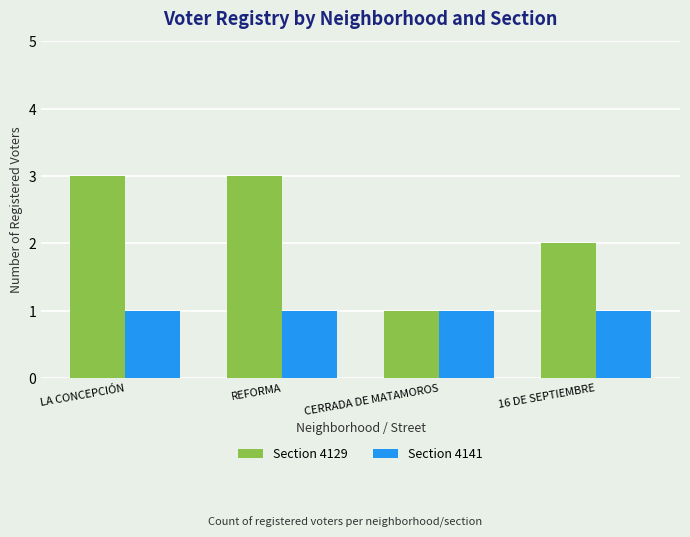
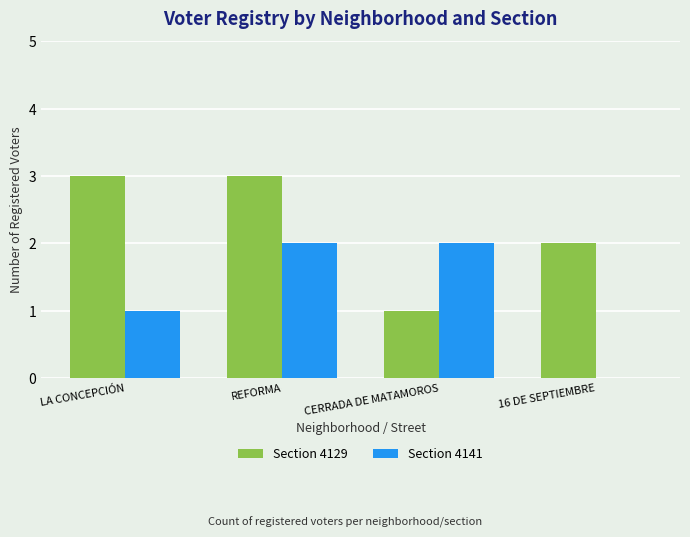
  {
    "Section 4129": {
      "LA CONCEPCIÓN": 3,
      "REFORMA": 3,
      "CERRADA DE MATAMOROS": 1,
      "16 DE SEPTIEMBRE": 2
    },
    "Section 4141": {
      "LA CONCEPCIÓN": 1,
-     "REFORMA": 1,
-     "CERRADA DE MATAMOROS": 1,
-     "16 DE SEPTIEMBRE": 1
+     "REFORMA": 2,
+     "CERRADA DE MATAMOROS": 2,
+     "16 DE SEPTIEMBRE": 0
    }
  }
